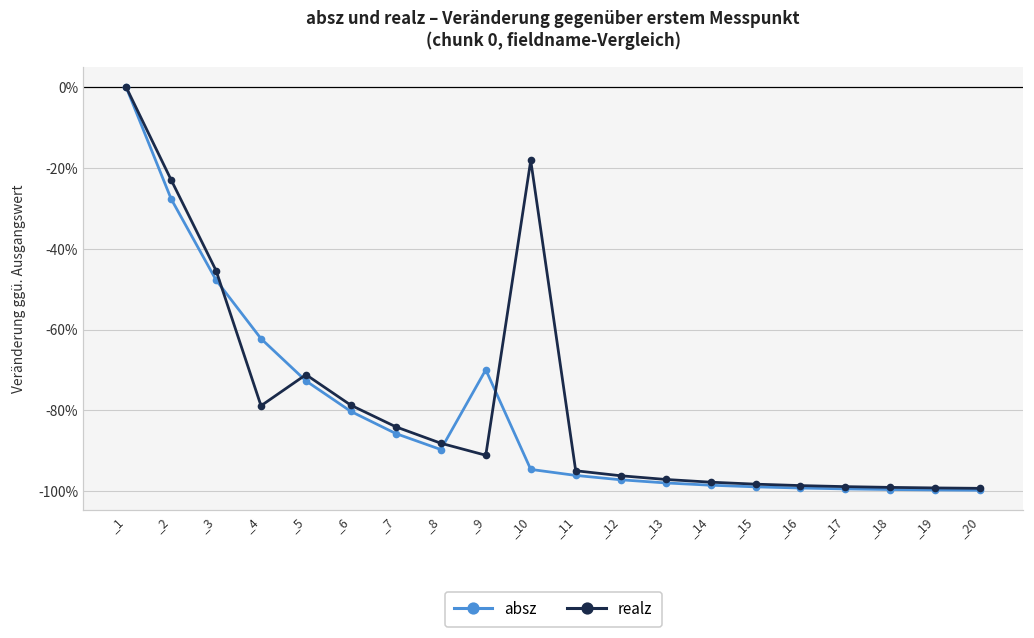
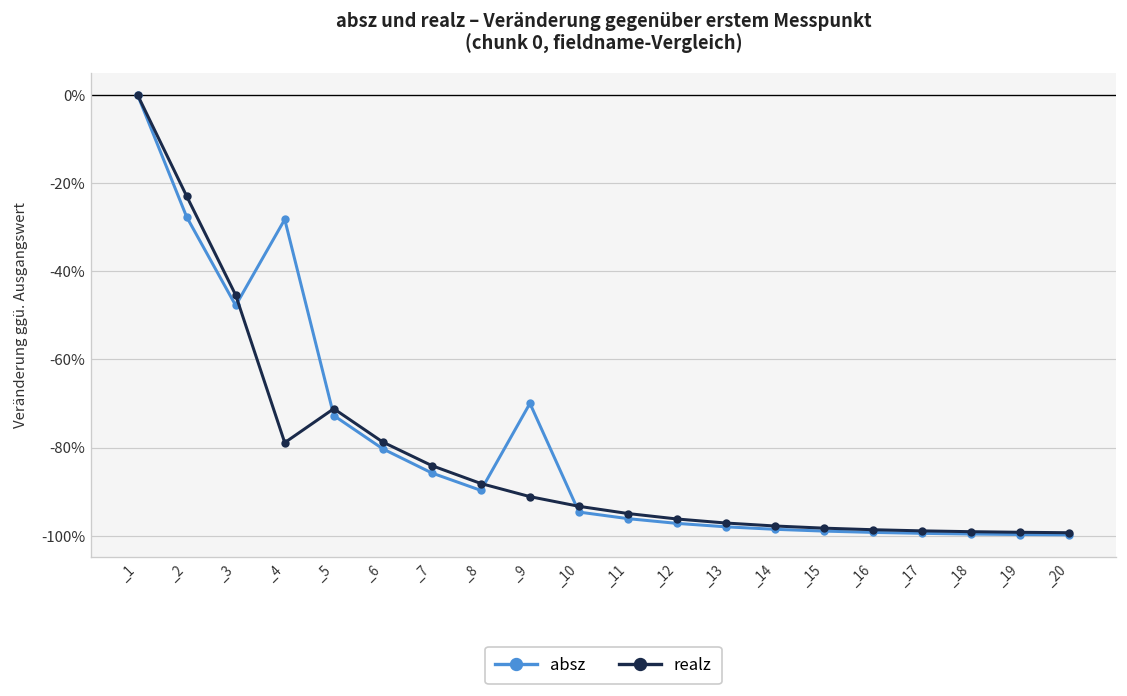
  {
    "absz": {
      "_2": "-28%",
      "_3": "-48%",
-     "_4": "-62%",
+     "_4": "-28%",
      "_5": "-73%",
      "_6": "-80%",
      "_7": "-86%",
      "_8": "-90%",
      "_9": "-70%",
      "_10": "-95%",
      "_11": "-96%",
      "_12": "-97%",
      "_13": "-98%",
      "_14": "-99%"
    },
    "realz": {
      "_2": "-23%",
      "_3": "-45%",
      "_4": "-79%",
      "_5": "-71%",
      "_6": "-79%",
      "_7": "-84%",
      "_8": "-88%",
      "_9": "-91%",
-     "_10": "-18%",
+     "_10": "-93%",
      "_11": "-95%",
      "_12": "-96%",
      "_13": "-97%",
      "_14": "-98%"
    }
  }
